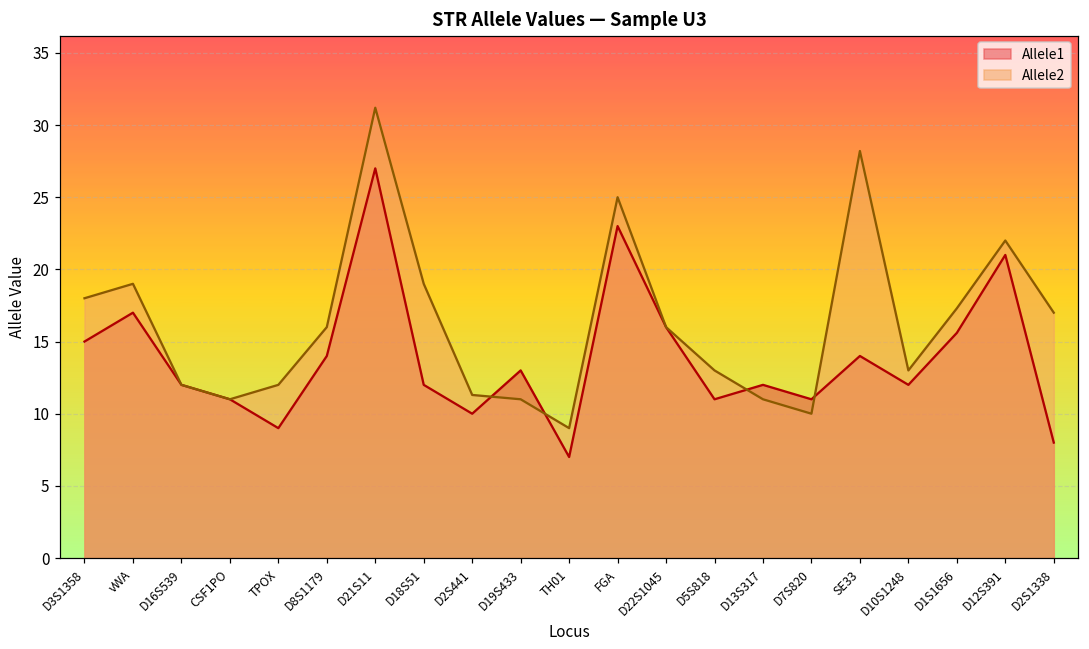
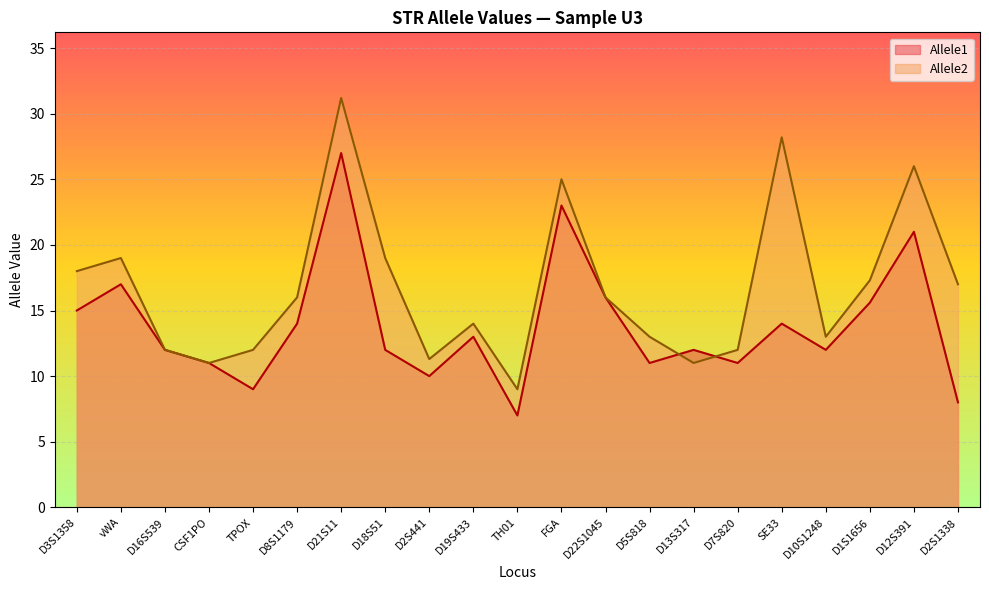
  {
    "Allele1": {
      "D3S1358": 15,
      "vWA": 17,
      "TPOX": 9,
      "D8S1179": 14,
      "D21S11": 27,
      "D18S51": 12,
      "D2S441": 10,
      "D19S433": 13,
      "TH01": 7,
      "FGA": 23,
      "D5S818": 11,
      "D13S317": 12,
      "D7S820": 11,
      "SE33": 14,
      "D10S1248": 12,
      "D1S1656": 15.6,
      "D12S391": 21,
      "D2S1338": 8
    },
    "Allele2": {
      "D3S1358": 18,
      "vWA": 19,
      "TPOX": 12,
      "D8S1179": 16,
      "D21S11": 31.2,
      "D18S51": 19,
      "D2S441": 11.3,
-     "D19S433": 11,
+     "D19S433": 14,
      "TH01": 9,
      "FGA": 25,
      "D5S818": 13,
      "D13S317": 11,
-     "D7S820": 10,
+     "D7S820": 12,
      "SE33": 28.2,
      "D10S1248": 13,
      "D1S1656": 17.3,
-     "D12S391": 22,
+     "D12S391": 26,
      "D2S1338": 17
    }
  }
